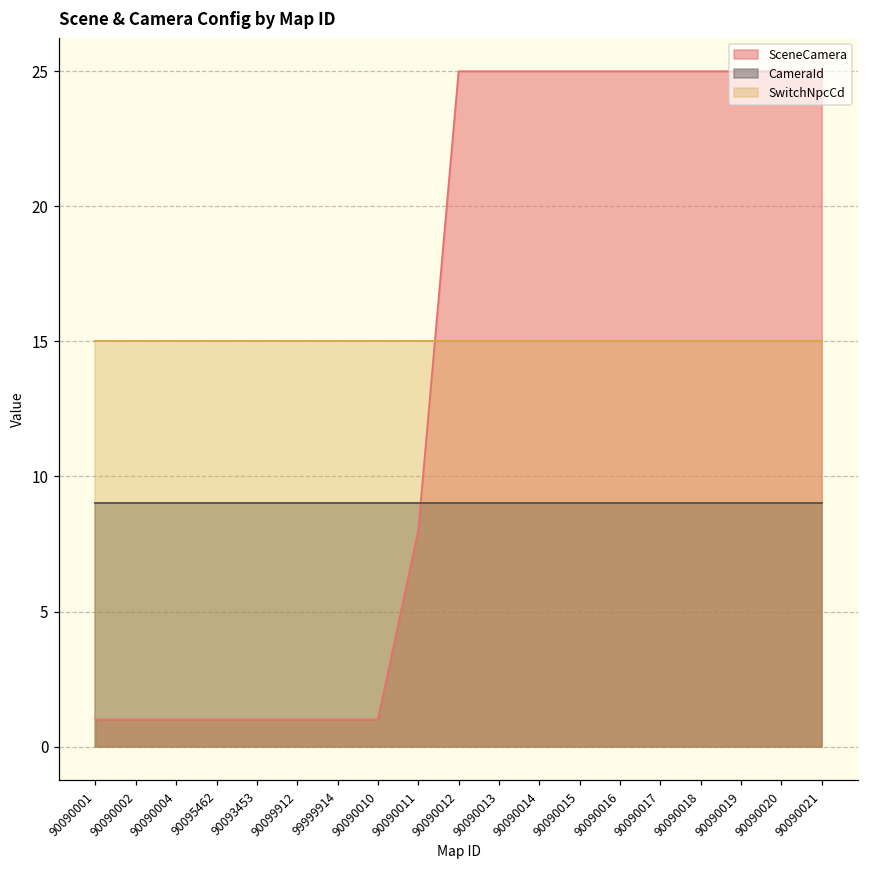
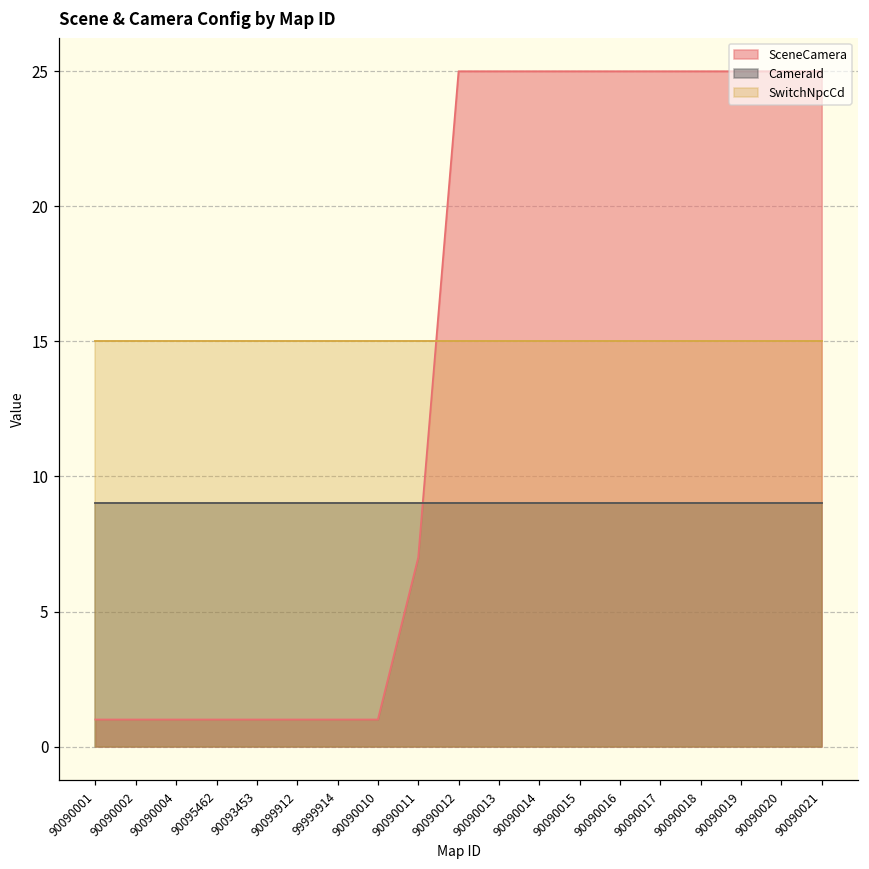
  {
    "SceneCamera": {
      "90090001": 1,
      "90090002": 1,
      "90090004": 1,
      "90095462": 1,
      "90093453": 1,
      "90099912": 1,
      "99999914": 1,
      "90090010": 1,
-     "90090011": 8,
+     "90090011": 7,
      "90090012": 25,
      "90090013": 25,
      "90090014": 25,
      "90090015": 25,
      "90090016": 25,
      "90090017": 25,
      "90090018": 25
    },
    "CameraId": {
      "90090001": 9,
      "90090002": 9,
      "90090004": 9,
      "90095462": 9,
      "90093453": 9,
      "90099912": 9,
      "99999914": 9,
      "90090010": 9,
      "90090011": 9,
      "90090012": 9,
      "90090013": 9,
      "90090014": 9,
      "90090015": 9,
      "90090016": 9,
      "90090017": 9,
      "90090018": 9,
      "90090019": 9,
      "90090020": 9,
      "90090021": 9
    },
    "SwitchNpcCd": {
      "90090001": 15,
      "90090002": 15,
      "90090004": 15,
      "90095462": 15,
      "90093453": 15,
      "90099912": 15,
      "99999914": 15,
      "90090010": 15,
      "90090011": 15,
      "90090012": 15,
      "90090013": 15,
      "90090014": 15,
      "90090015": 15,
      "90090016": 15,
      "90090017": 15,
      "90090018": 15,
      "90090019": 15,
      "90090020": 15,
      "90090021": 15
    }
  }
